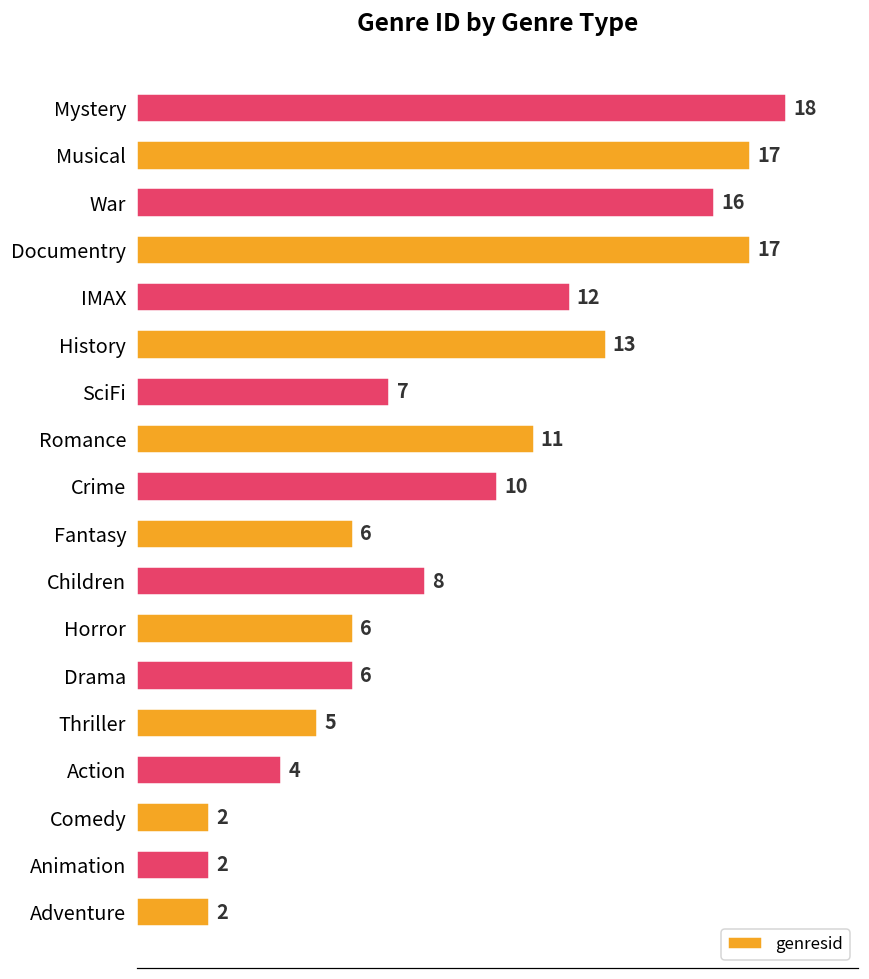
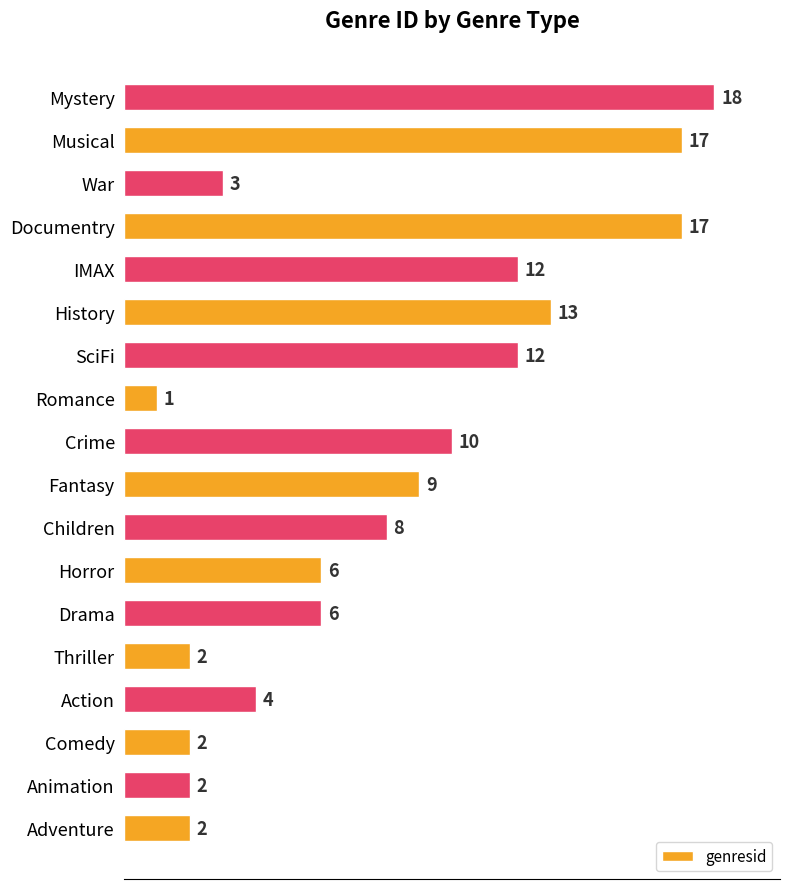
  {
    "Mystery": 18,
    "Musical": 17,
-   "War": 16,
+   "War": 3,
    "Documentry": 17,
    "IMAX": 12,
    "History": 13,
-   "SciFi": 7,
-   "Romance": 11,
+   "SciFi": 12,
+   "Romance": 1,
    "Crime": 10,
-   "Fantasy": 6,
+   "Fantasy": 9,
    "Children": 8,
    "Horror": 6,
    "Drama": 6,
-   "Thriller": 5,
+   "Thriller": 2,
    "Action": 4,
    "Comedy": 2,
    "Animation": 2,
    "Adventure": 2
  }
